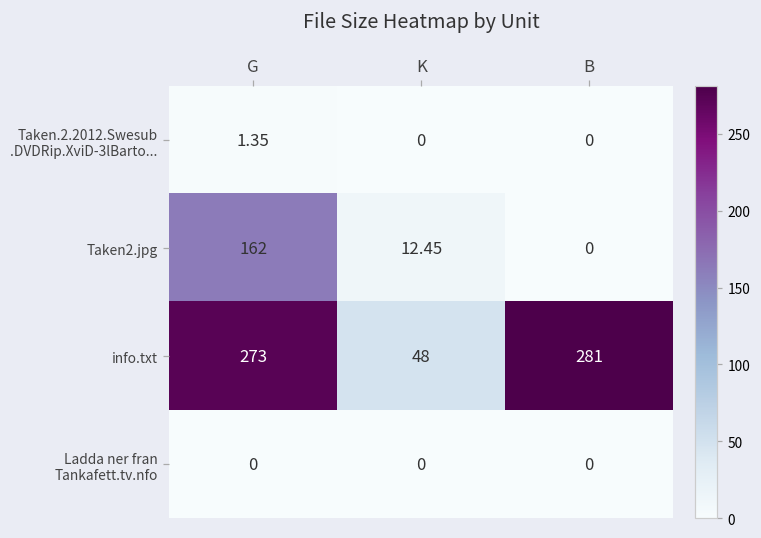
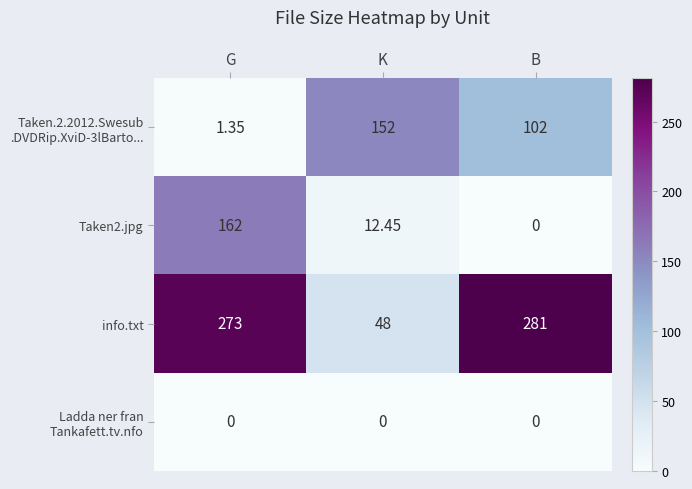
  {
    "Taken.2.2012.Swesub .DVDRip.XviD-3lBarto...": {
      "G": 1.35,
-     "K": 0,
-     "B": 0
+     "K": 152,
+     "B": 102
    },
    "Taken2.jpg": {
      "G": 162,
      "K": 12.45,
      "B": 0
    },
    "info.txt": {
      "G": 273,
      "K": 48,
      "B": 281
    },
    "Ladda ner fran Tankafett.tv.nfo": {
      "G": 0,
      "K": 0,
      "B": 0
    }
  }
